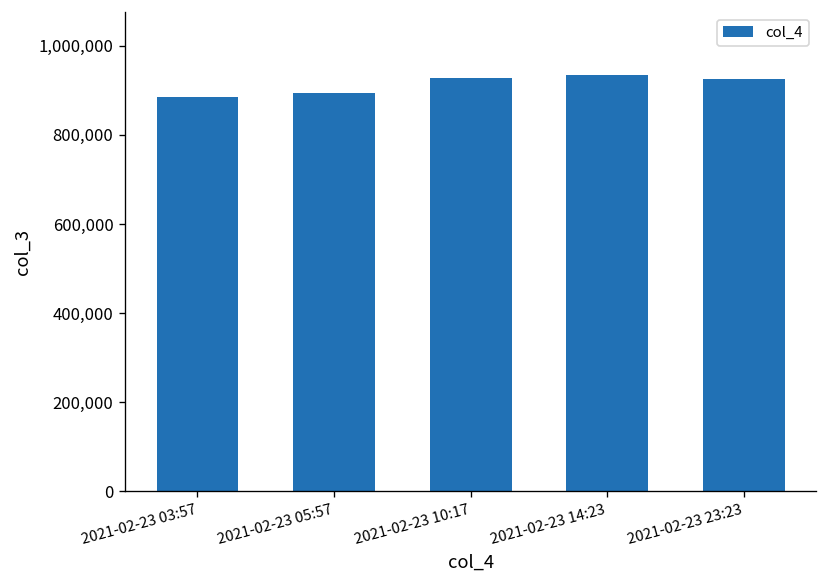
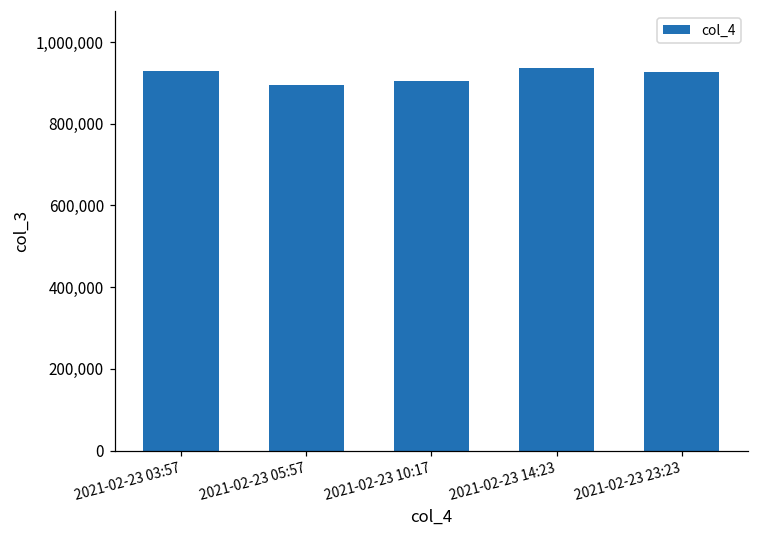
  {
-   "2021-02-23 03:57": "890,000",
+   "2021-02-23 03:57": "930,000",
    "2021-02-23 05:57": "890,000",
-   "2021-02-23 10:17": "930,000",
+   "2021-02-23 10:17": "900,000",
    "2021-02-23 14:23": "940,000",
    "2021-02-23 23:23": "930,000"
  }
